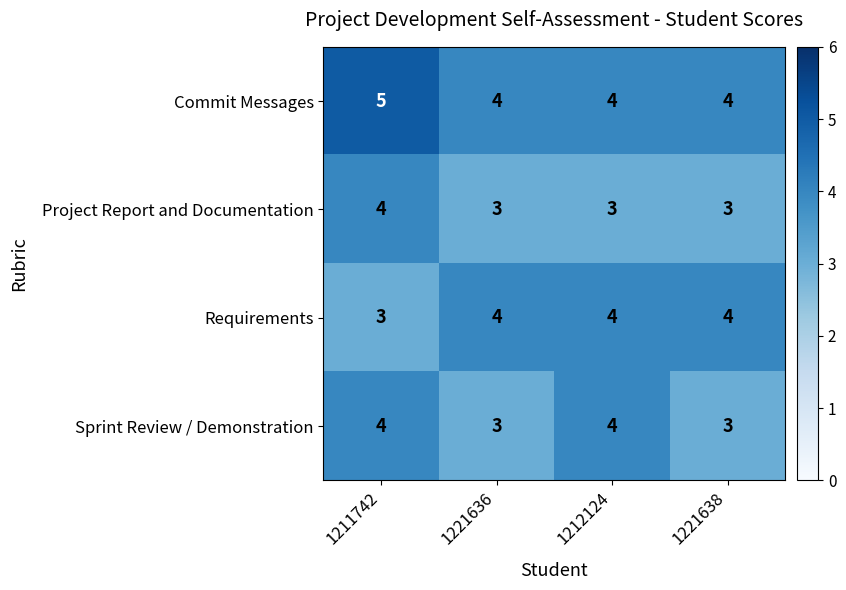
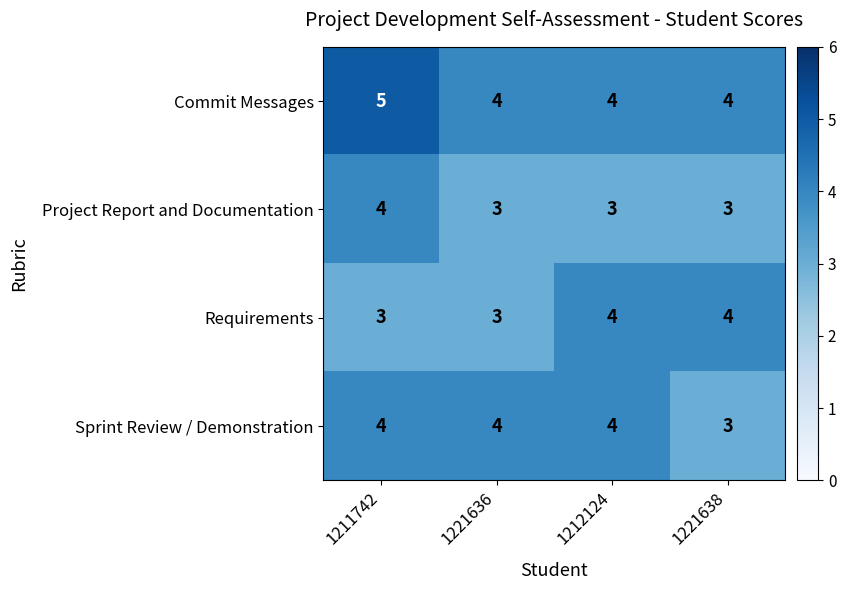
  {
    "Commit Messages": {
      "1211742": 5,
      "1221636": 4,
      "1212124": 4,
      "1221638": 4
    },
    "Project Report and Documentation": {
      "1211742": 4,
      "1221636": 3,
      "1212124": 3,
      "1221638": 3
    },
    "Requirements": {
      "1211742": 3,
-     "1221636": 4,
+     "1221636": 3,
      "1212124": 4,
      "1221638": 4
    },
    "Sprint Review / Demonstration": {
      "1211742": 4,
-     "1221636": 3,
+     "1221636": 4,
      "1212124": 4,
      "1221638": 3
    }
  }
